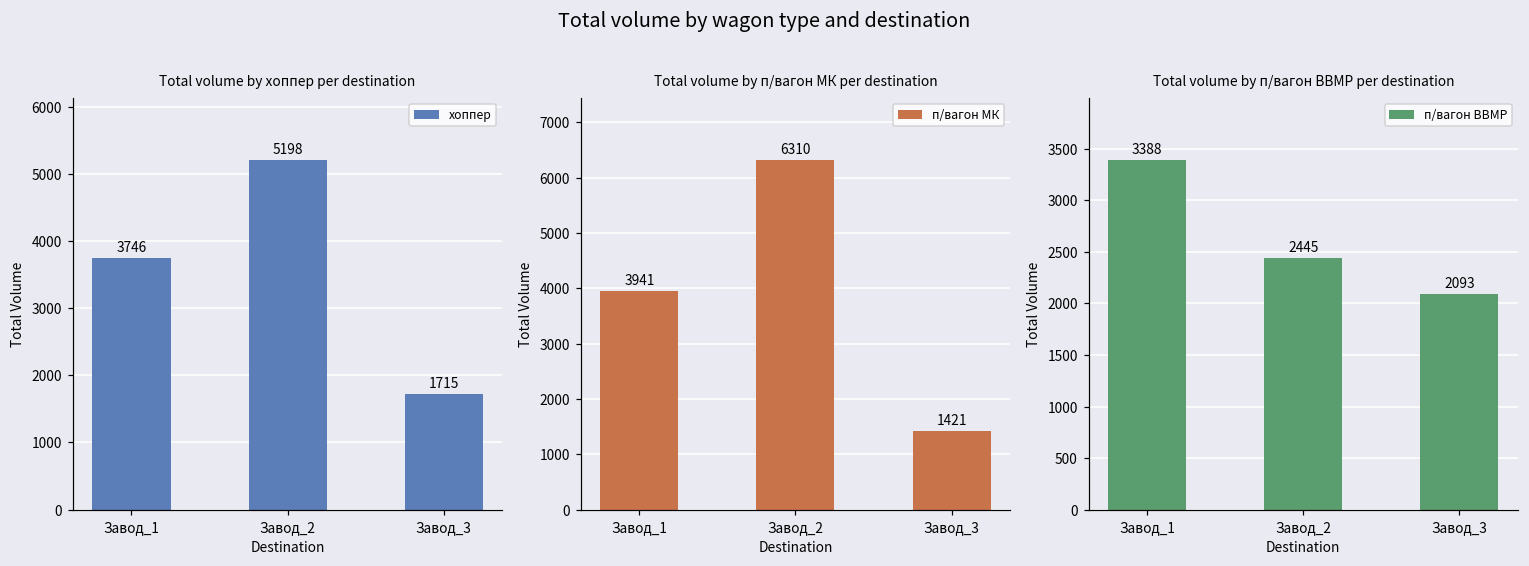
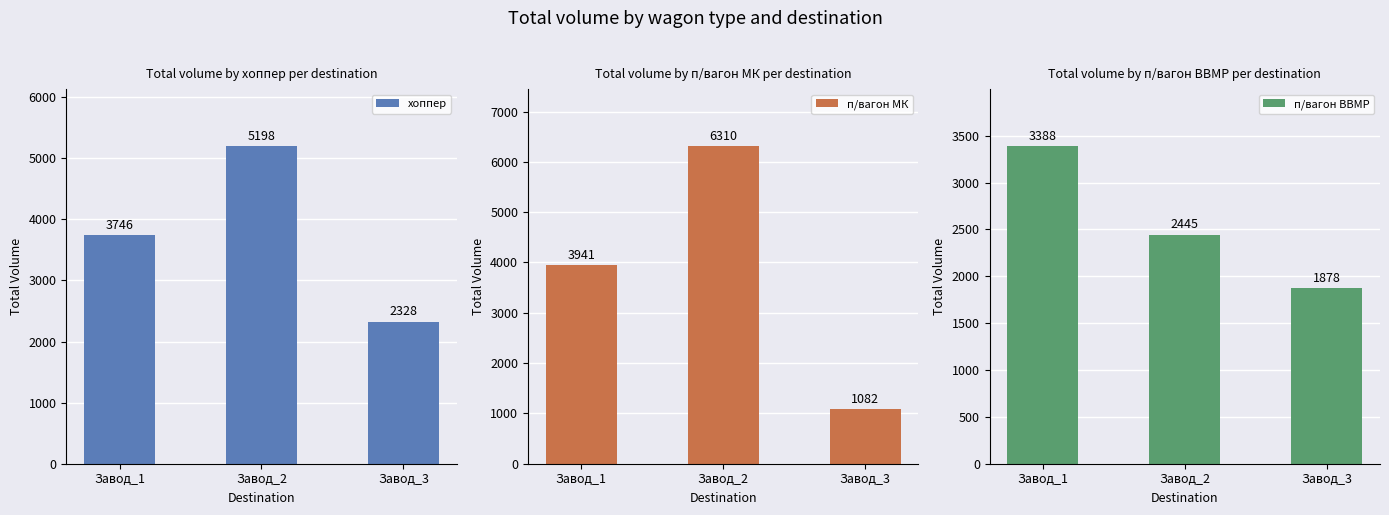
  {
    "Total volume by хоппер per destination": {
      "Завод_1": 3746,
      "Завод_2": 5198,
-     "Завод_3": 1715
+     "Завод_3": 2328
    },
    "Total volume by п/вагон МК per destination": {
      "Завод_1": 3941,
      "Завод_2": 6310,
-     "Завод_3": 1421
+     "Завод_3": 1082
    },
    "Total volume by п/вагон ВВМР per destination": {
      "Завод_1": 3388,
      "Завод_2": 2445,
-     "Завод_3": 2093
+     "Завод_3": 1878
    }
  }
